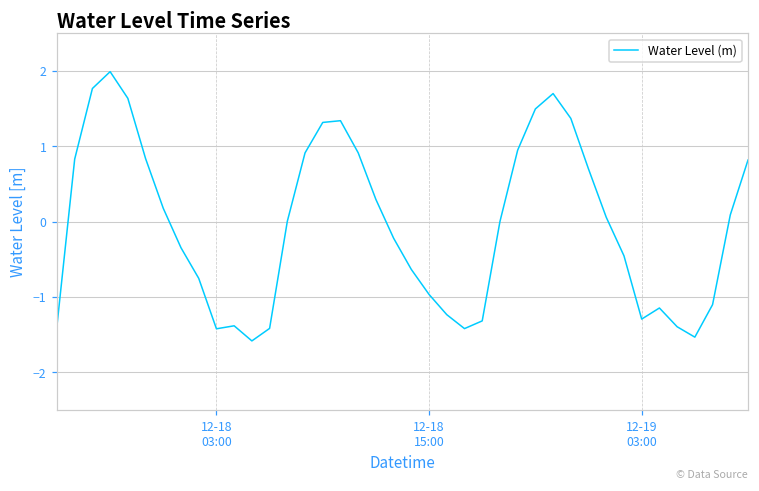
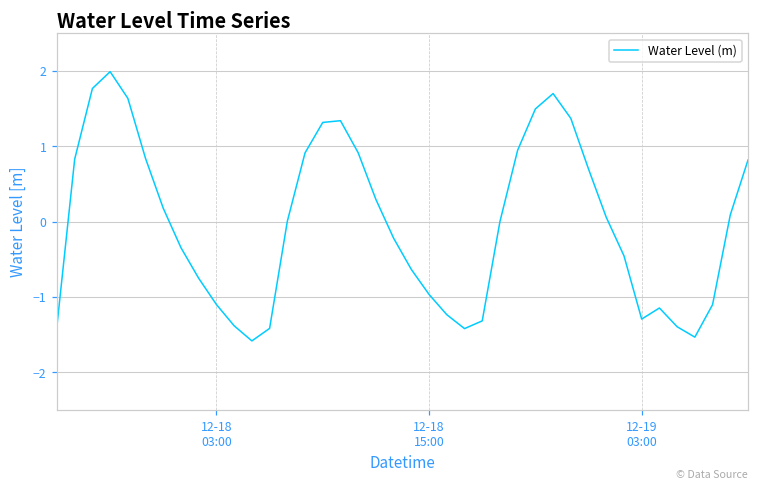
  {
-   "12-18 03:00": -1.4,
+   "12-18 03:00": -1.1,
    "12-18 15:00": -1.0,
    "12-19 03:00": -1.3
  }
